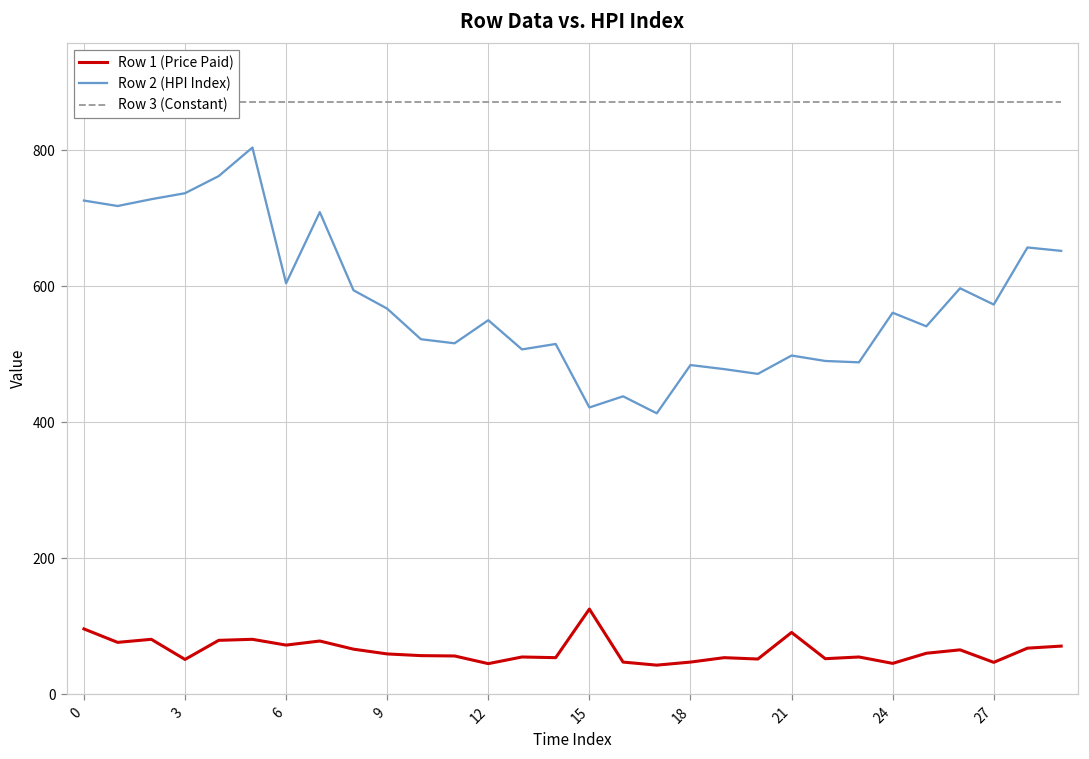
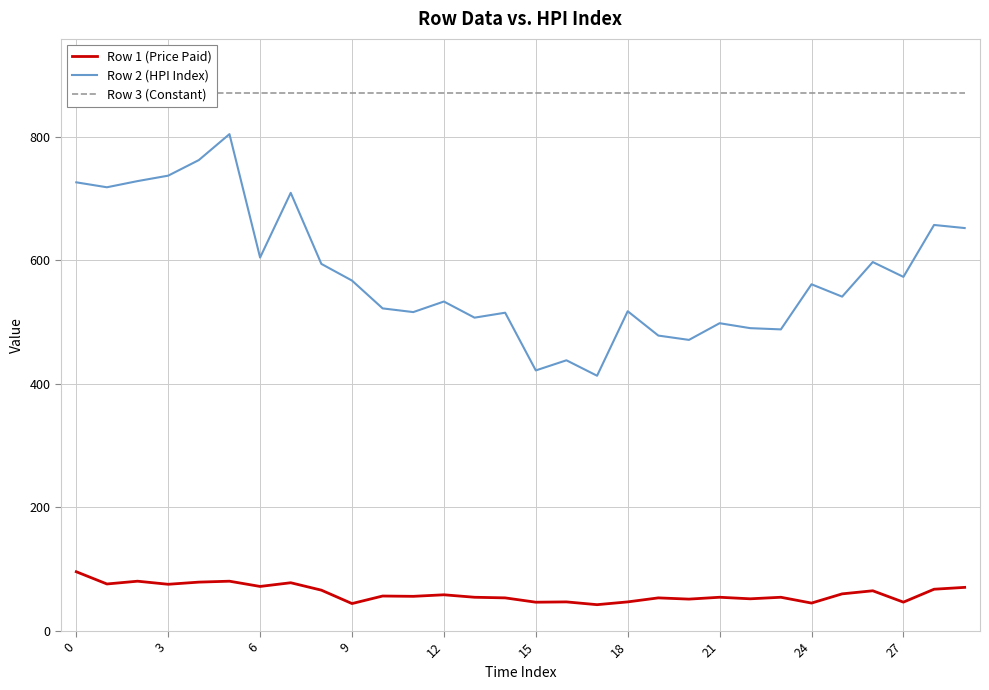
  {
    "Row 1 (Price Paid)": {
      "0": 100,
-     "3": 50,
+     "3": 80,
      "6": 70,
-     "9": 60,
-     "12": 40,
-     "15": 130,
+     "9": 40,
+     "12": 60,
+     "15": 50,
      "18": 50,
-     "21": 90,
+     "21": 50,
      "24": 50,
      "27": 50
    },
    "Row 2 (HPI Index)": {
      "0": 730,
      "3": 740,
      "6": 600,
      "9": 570,
-     "12": 550,
+     "12": 530,
      "15": 420,
-     "18": 480,
+     "18": 520,
      "21": 500,
      "24": 560,
      "27": 570
    },
    "Row 3 (Constant)": {
      "6": 870,
      "9": 870,
      "12": 870,
      "15": 870,
      "18": 870,
      "21": 870,
      "24": 870,
      "27": 870
    }
  }
